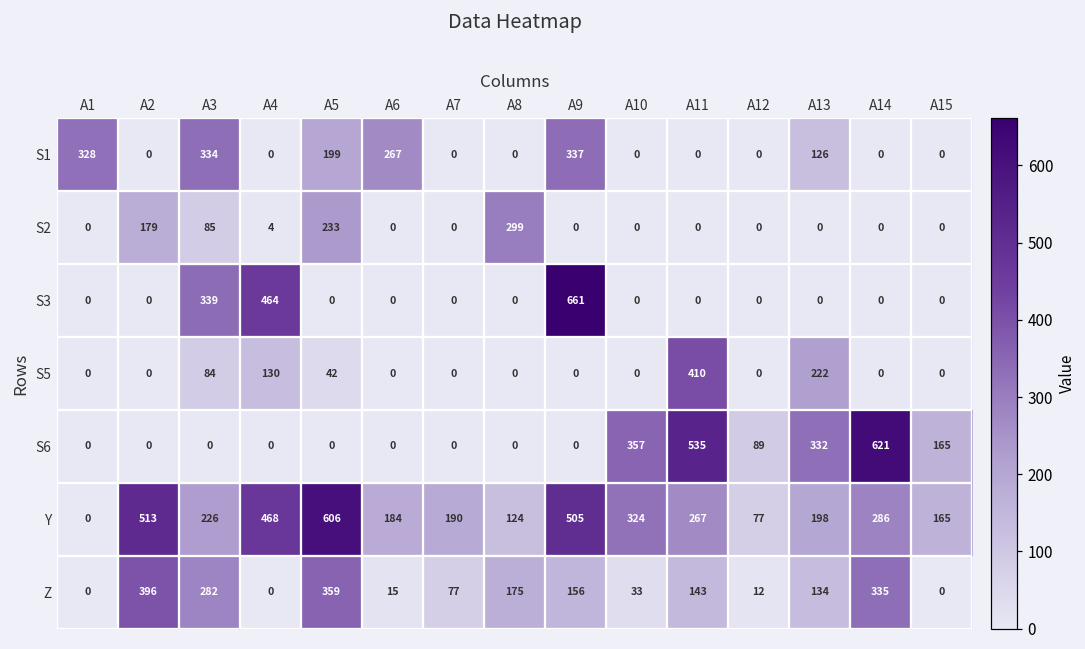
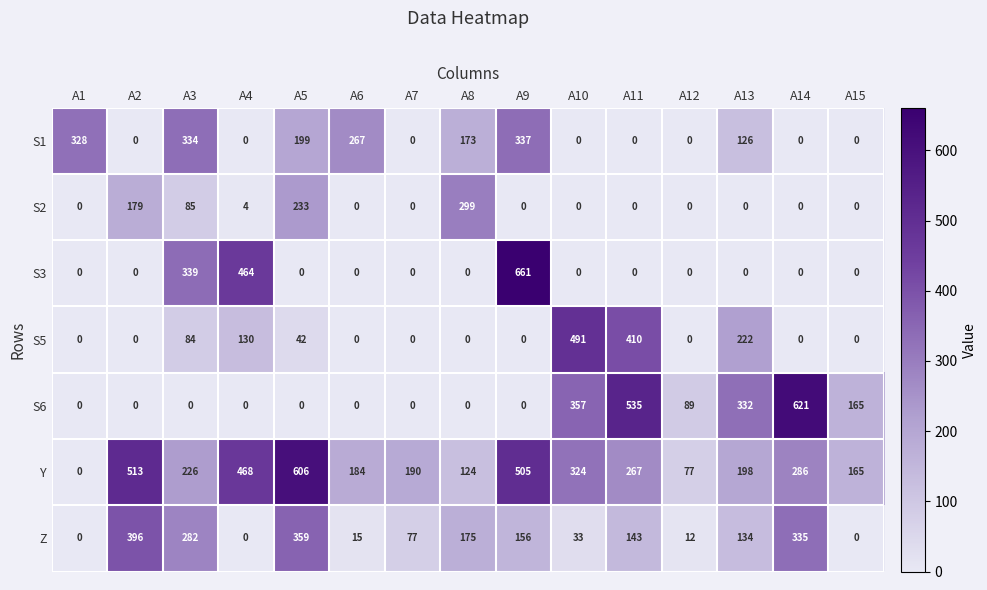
  {
    "S1": {
      "A1": 328,
      "A2": 0,
      "A3": 334,
      "A4": 0,
      "A5": 199,
      "A6": 267,
      "A7": 0,
-     "A8": 0,
+     "A8": 173,
      "A9": 337,
      "A10": 0,
      "A11": 0,
      "A12": 0,
      "A13": 126,
      "A14": 0,
      "A15": 0
    },
    "S2": {
      "A1": 0,
      "A2": 179,
      "A3": 85,
      "A4": 4,
      "A5": 233,
      "A6": 0,
      "A7": 0,
      "A8": 299,
      "A9": 0,
      "A10": 0,
      "A11": 0,
      "A12": 0,
      "A13": 0,
      "A14": 0,
      "A15": 0
    },
    "S3": {
      "A1": 0,
      "A2": 0,
      "A3": 339,
      "A4": 464,
      "A5": 0,
      "A6": 0,
      "A7": 0,
      "A8": 0,
      "A9": 661,
      "A10": 0,
      "A11": 0,
      "A12": 0,
      "A13": 0,
      "A14": 0,
      "A15": 0
    },
    "S5": {
      "A1": 0,
      "A2": 0,
      "A3": 84,
      "A4": 130,
      "A5": 42,
      "A6": 0,
      "A7": 0,
      "A8": 0,
      "A9": 0,
-     "A10": 0,
+     "A10": 491,
      "A11": 410,
      "A12": 0,
      "A13": 222,
      "A14": 0,
      "A15": 0
    },
    "S6": {
      "A1": 0,
      "A2": 0,
      "A3": 0,
      "A4": 0,
      "A5": 0,
      "A6": 0,
      "A7": 0,
      "A8": 0,
      "A9": 0,
      "A10": 357,
      "A11": 535,
      "A12": 89,
      "A13": 332,
      "A14": 621,
      "A15": 165
    },
    "Y": {
      "A1": 0,
      "A2": 513,
      "A3": 226,
      "A4": 468,
      "A5": 606,
      "A6": 184,
      "A7": 190,
      "A8": 124,
      "A9": 505,
      "A10": 324,
      "A11": 267,
      "A12": 77,
      "A13": 198,
      "A14": 286,
      "A15": 165
    },
    "Z": {
      "A1": 0,
      "A2": 396,
      "A3": 282,
      "A4": 0,
      "A5": 359,
      "A6": 15,
      "A7": 77,
      "A8": 175,
      "A9": 156,
      "A10": 33,
      "A11": 143,
      "A12": 12,
      "A13": 134,
      "A14": 335,
      "A15": 0
    }
  }
